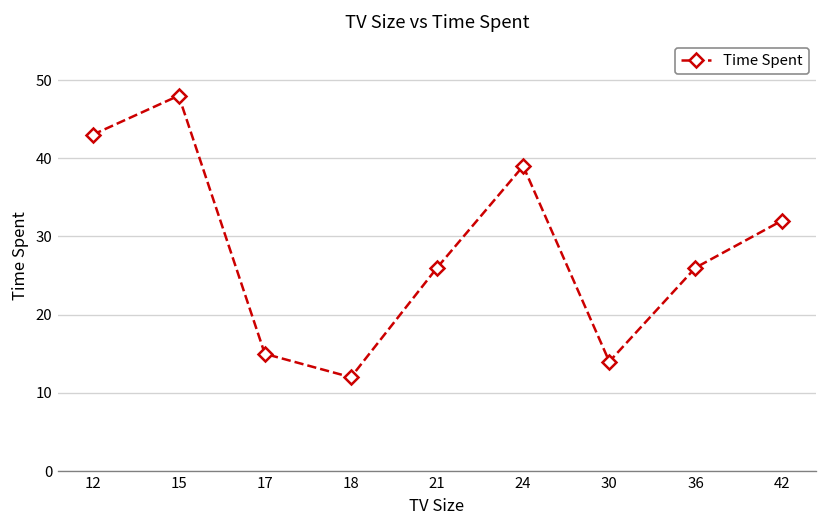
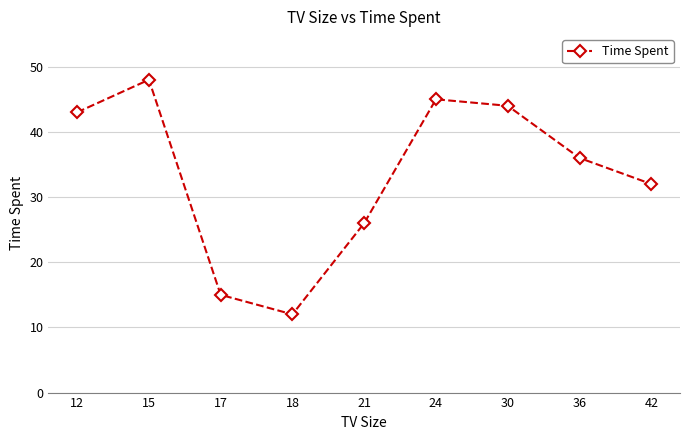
  {
    "12": 43,
    "15": 48,
    "17": 15,
    "18": 12,
    "21": 26,
-   "24": 39,
-   "30": 14,
-   "36": 26,
+   "24": 45,
+   "30": 44,
+   "36": 36,
    "42": 32
  }
